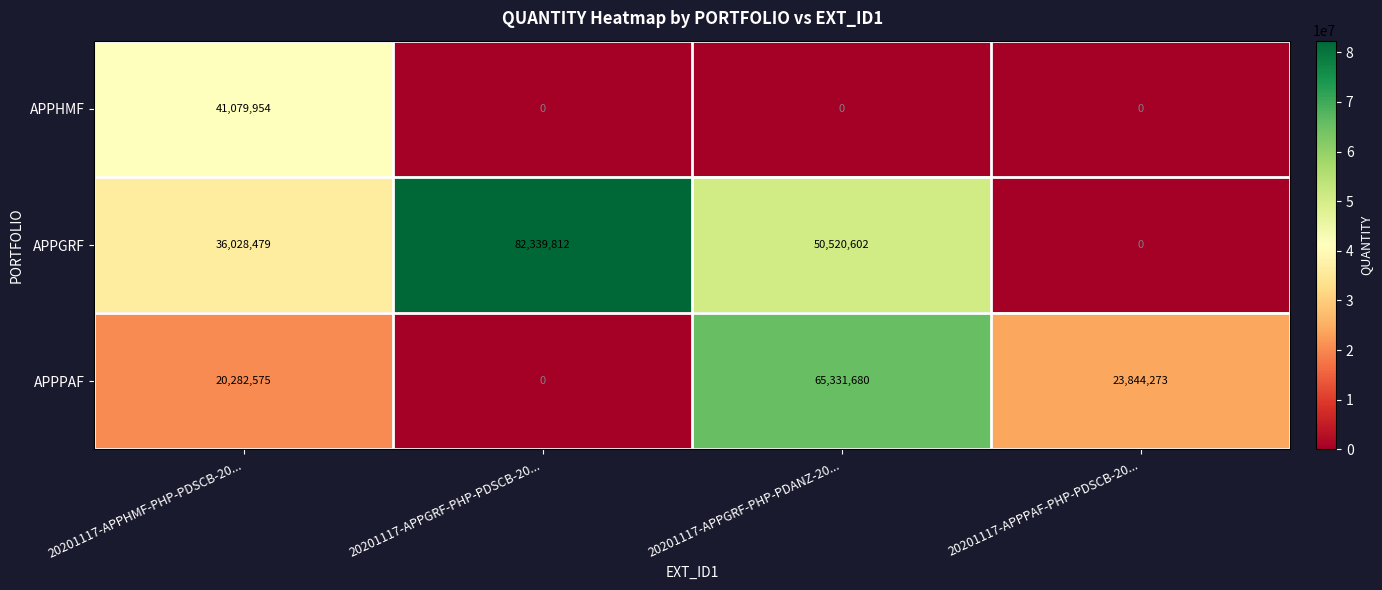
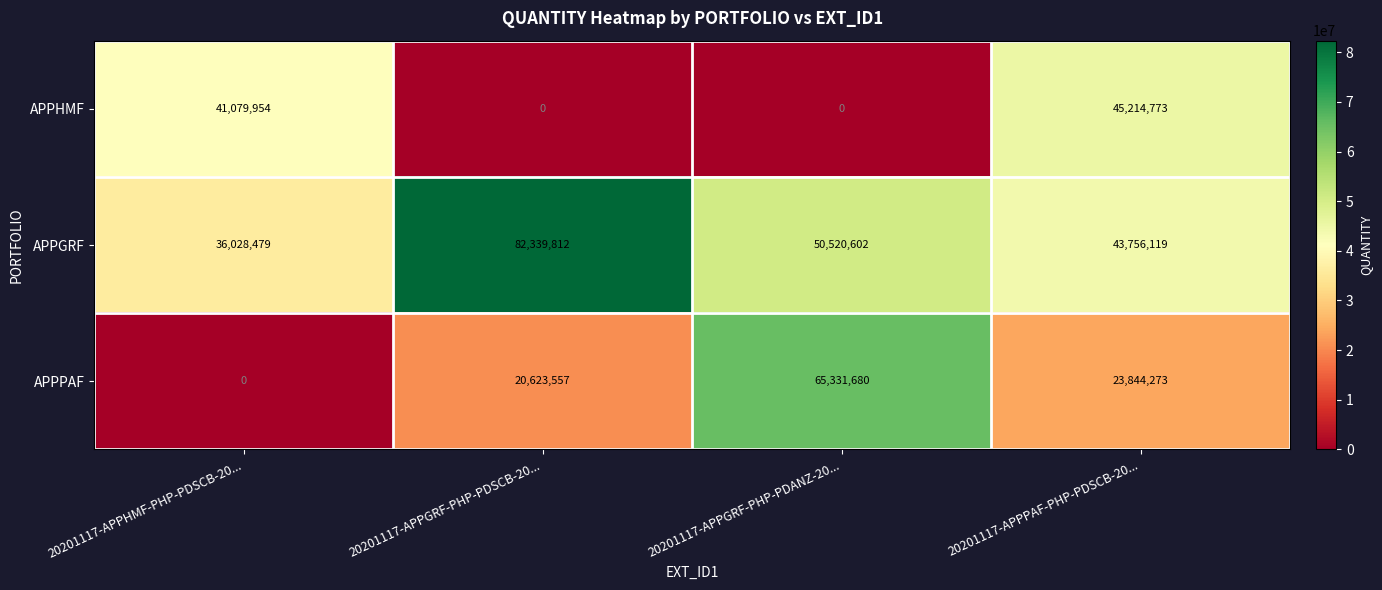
  {
    "APPHMF": {
      "20201117-APPHMF-PHP-PDSCB-20...": "41,079,954",
      "20201117-APPGRF-PHP-PDSCB-20...": "0",
      "20201117-APPGRF-PHP-PDANZ-20...": "0",
-     "20201117-APPPAF-PHP-PDSCB-20...": "0"
+     "20201117-APPPAF-PHP-PDSCB-20...": "45,214,773"
    },
    "APPGRF": {
      "20201117-APPHMF-PHP-PDSCB-20...": "36,028,479",
      "20201117-APPGRF-PHP-PDSCB-20...": "82,339,812",
      "20201117-APPGRF-PHP-PDANZ-20...": "50,520,602",
-     "20201117-APPPAF-PHP-PDSCB-20...": "0"
+     "20201117-APPPAF-PHP-PDSCB-20...": "43,756,119"
    },
    "APPPAF": {
-     "20201117-APPHMF-PHP-PDSCB-20...": "20,282,575",
-     "20201117-APPGRF-PHP-PDSCB-20...": "0",
+     "20201117-APPHMF-PHP-PDSCB-20...": "0",
+     "20201117-APPGRF-PHP-PDSCB-20...": "20,623,557",
      "20201117-APPGRF-PHP-PDANZ-20...": "65,331,680",
      "20201117-APPPAF-PHP-PDSCB-20...": "23,844,273"
    }
  }
